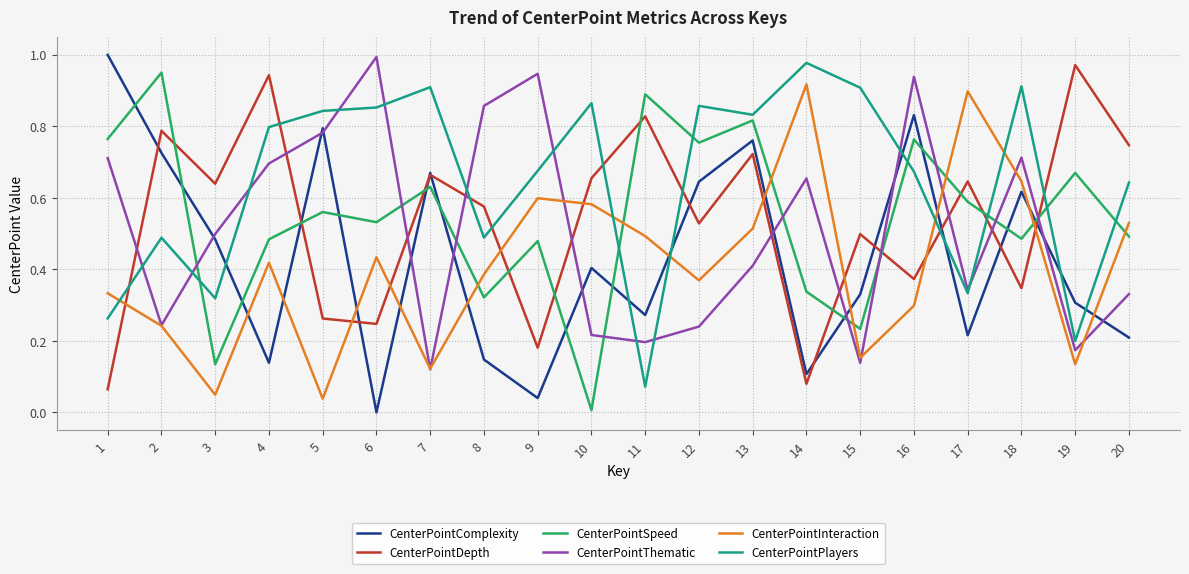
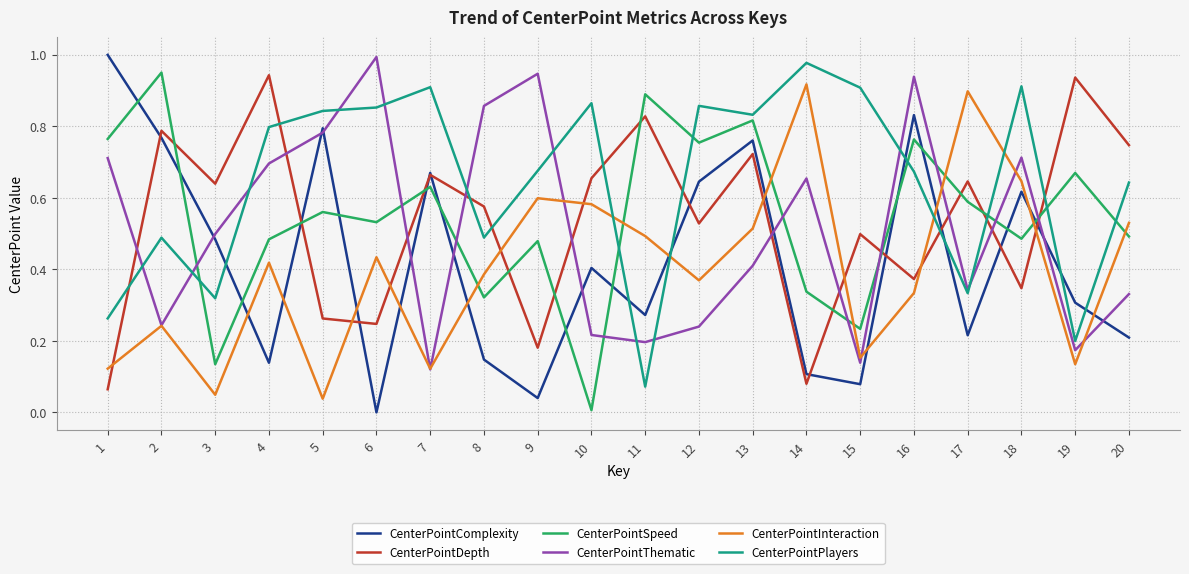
  {
    "CenterPointComplexity": {
      "1": 1.00,
-     "2": 0.73,
+     "2": 0.77,
      "3": 0.48,
      "4": 0.14,
      "5": 0.79,
      "6": 0.00,
      "8": 0.15,
      "9": 0.04,
      "10": 0.40,
      "11": 0.27,
      "12": 0.64,
      "13": 0.76,
      "14": 0.11,
-     "15": 0.33,
+     "15": 0.08,
      "16": 0.83,
      "17": 0.22,
      "18": 0.62,
      "19": 0.31,
      "20": 0.21
    },
    "CenterPointDepth": {
      "1": 0.06,
      "2": 0.79,
      "3": 0.64,
      "4": 0.94,
      "5": 0.26,
      "6": 0.25,
      "8": 0.58,
      "9": 0.18,
      "10": 0.65,
      "11": 0.83,
      "12": 0.53,
      "13": 0.72,
      "14": 0.08,
      "15": 0.50,
      "16": 0.37,
      "17": 0.65,
      "18": 0.35,
-     "19": 0.97,
+     "19": 0.94,
      "20": 0.75
    },
    "CenterPointThematic": {
      "1": 0.71,
      "3": 0.50,
      "4": 0.70,
      "5": 0.78,
      "6": 0.99,
      "8": 0.86,
      "9": 0.95,
      "10": 0.22,
      "11": 0.20,
      "12": 0.24,
      "13": 0.41,
      "14": 0.65,
      "15": 0.14,
      "16": 0.94,
      "17": 0.34,
      "18": 0.71,
      "19": 0.17,
      "20": 0.33
    },
    "CenterPointInteraction": {
-     "1": 0.33,
+     "1": 0.12,
      "3": 0.05,
      "4": 0.42,
      "5": 0.04,
      "6": 0.43,
      "8": 0.39,
      "9": 0.60,
      "10": 0.58,
      "11": 0.49,
      "12": 0.37,
      "13": 0.51,
      "14": 0.92,
      "15": 0.15,
-     "16": 0.30,
+     "16": 0.33,
      "17": 0.90,
      "18": 0.65,
      "19": 0.13,
      "20": 0.53
    }
  }
